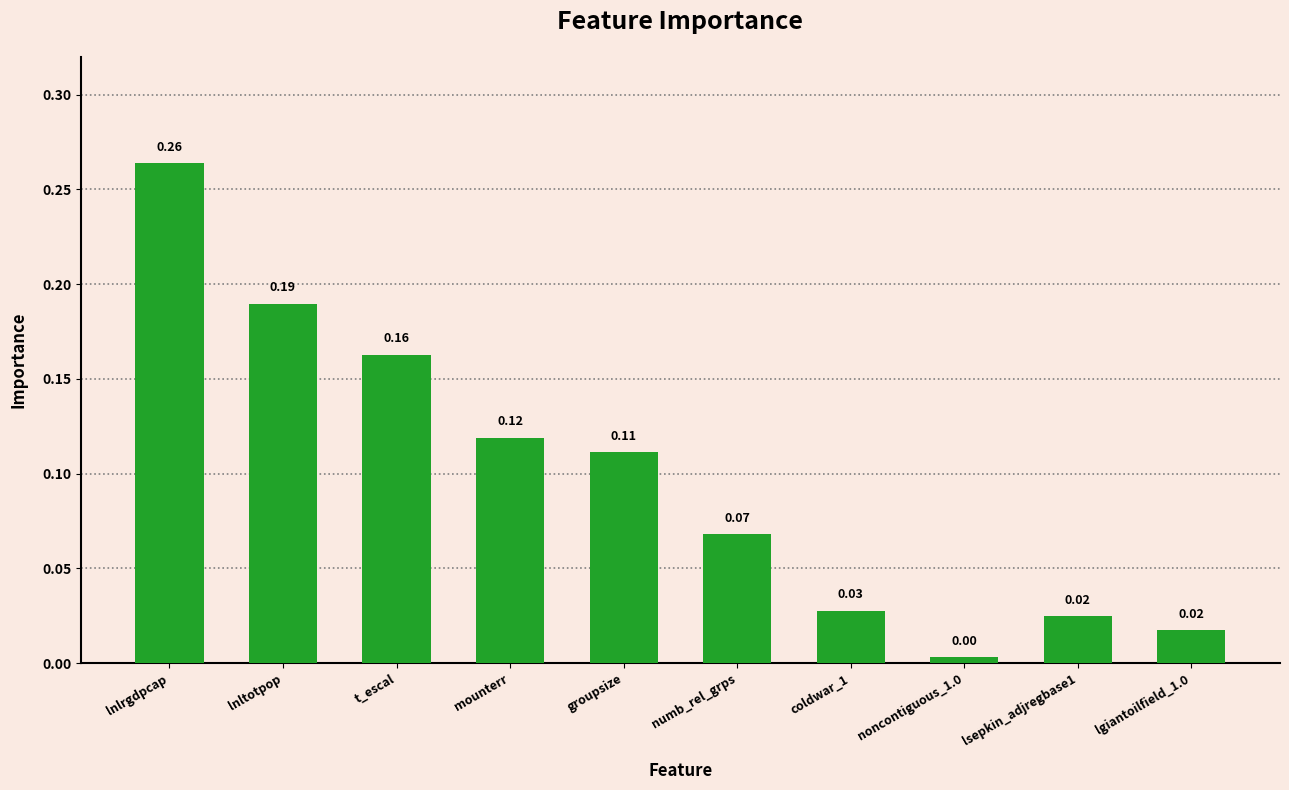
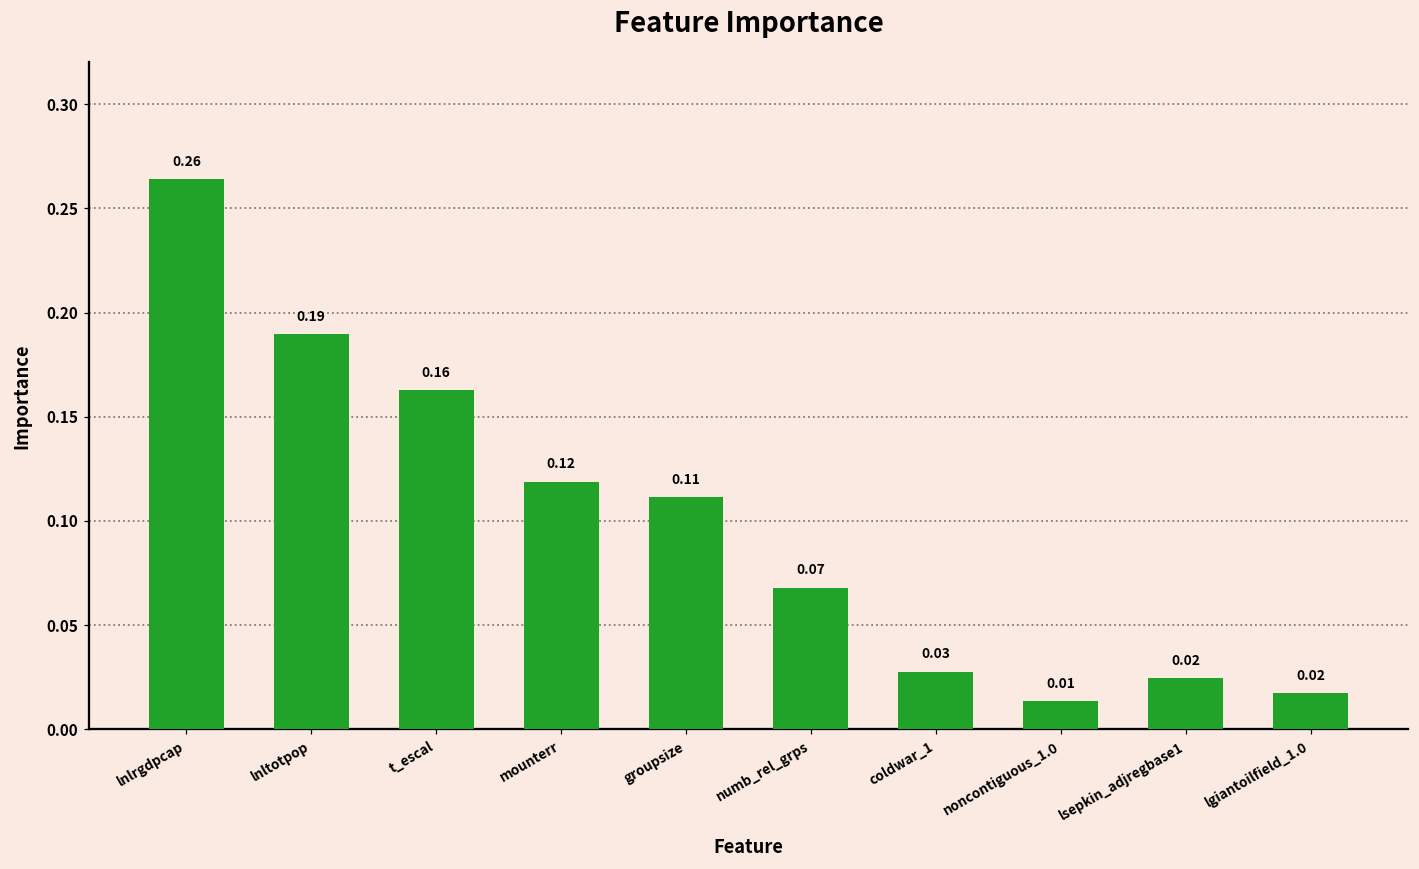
  {
    "lnlrgdpcap": 0.26,
    "lnltotpop": 0.19,
    "t_escal": 0.16,
    "mounterr": 0.12,
    "groupsize": 0.11,
    "numb_rel_grps": 0.07,
    "coldwar_1": 0.03,
-   "noncontiguous_1.0": 0.00,
+   "noncontiguous_1.0": 0.01,
    "lsepkin_adjregbase1": 0.02,
    "lgiantoilfield_1.0": 0.02
  }
